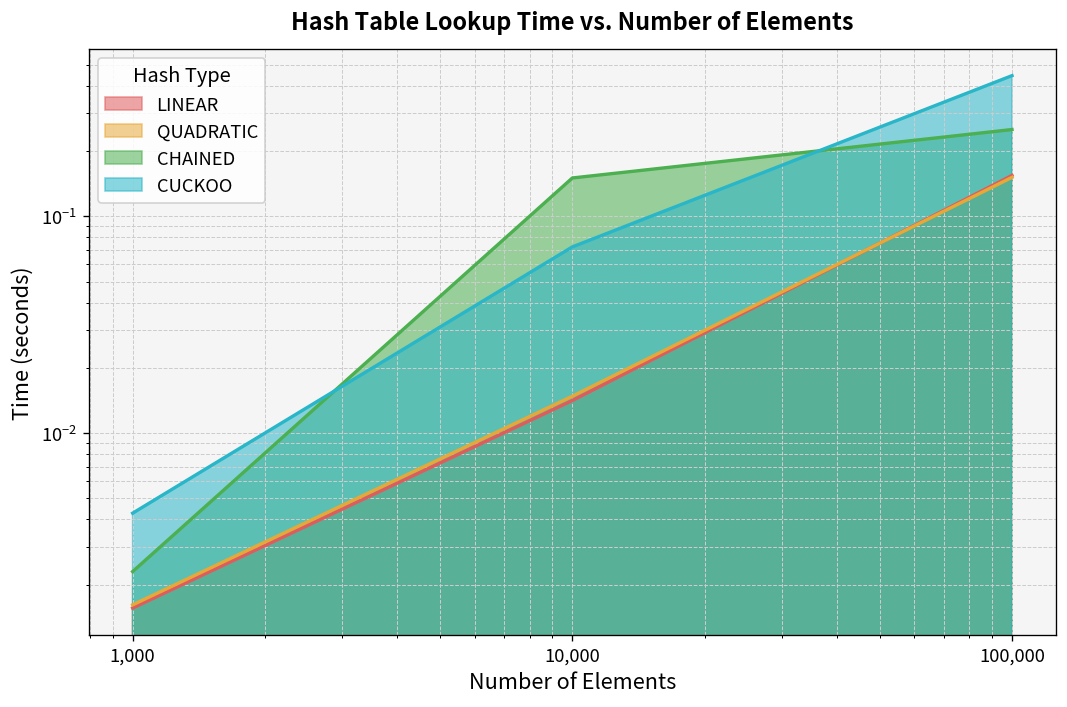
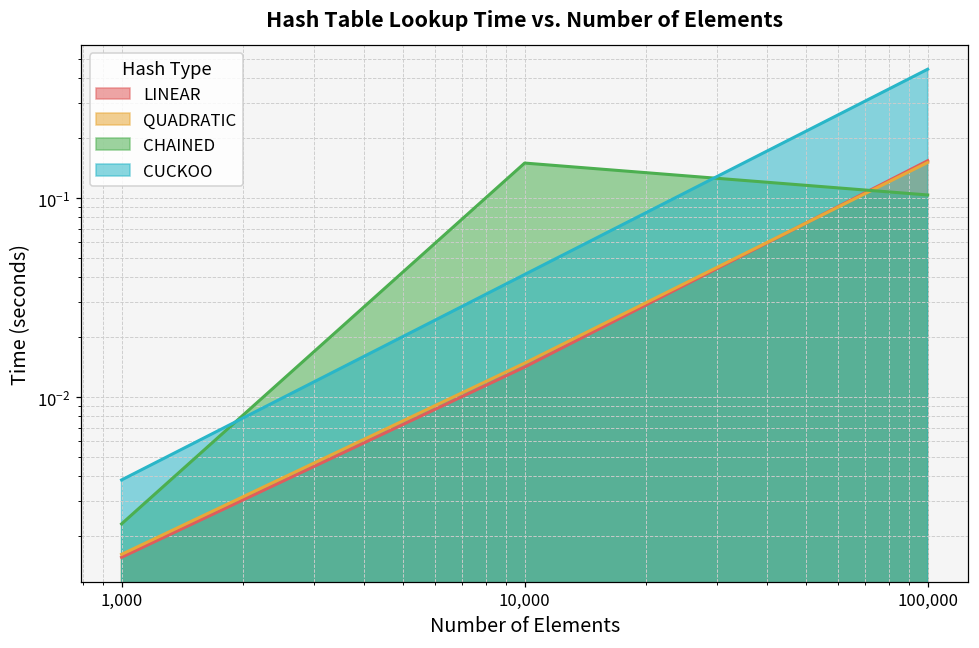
  {
    "LINEAR": {
      "1,000": 0.0016,
      "10,000": 0.014
    },
    "QUADRATIC": {
      "1,000": 0.0016,
      "10,000": 0.015
    },
    "CHAINED": {
      "1,000": 0.0023,
      "10,000": 0.15,
-     "100,000": 0.25
+     "100,000": 0.10
    },
    "CUCKOO": {
-     "1,000": 0.0043,
-     "10,000": 0.072,
+     "1,000": 0.0038,
+     "10,000": 0.041,
      "100,000": 0.44
    }
  }
